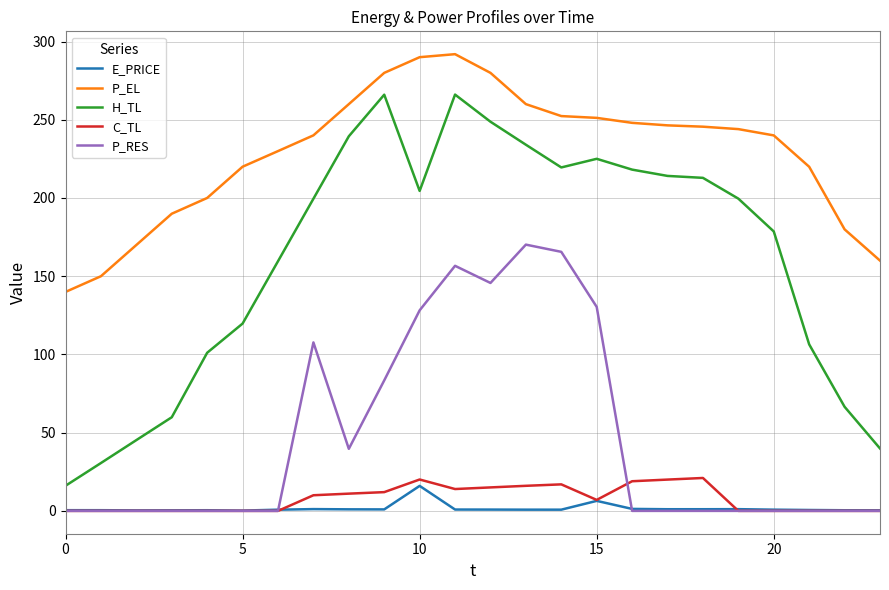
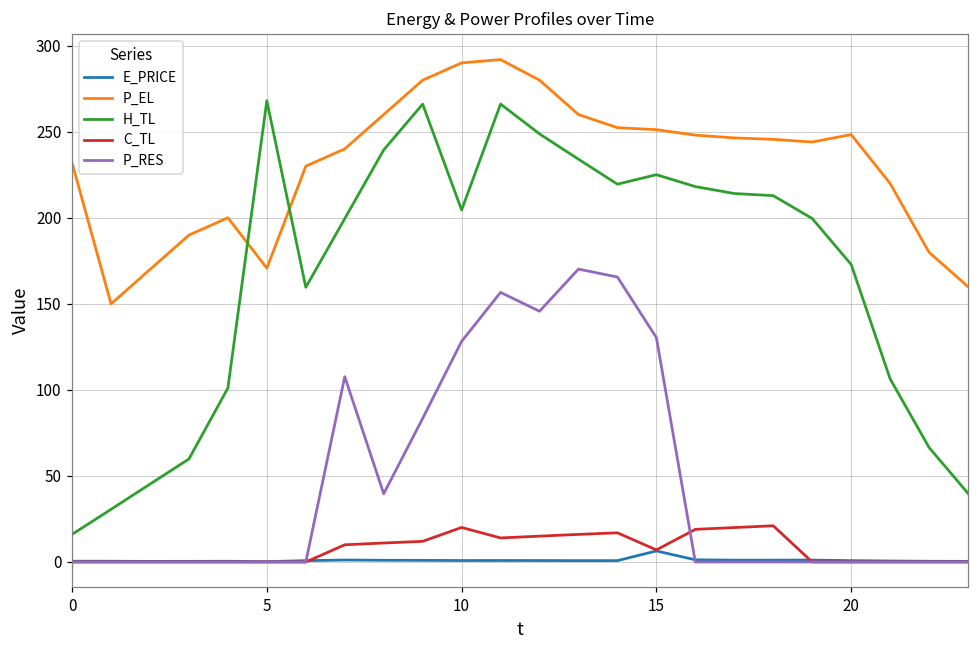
  {
    "E_PRICE": {
-     "10": 16
+     "10": 1
    },
    "P_EL": {
-     "0": 140,
-     "5": 220,
+     "0": 232,
+     "5": 171,
      "10": 290,
      "15": 251,
-     "20": 240
+     "20": 248
    },
    "H_TL": {
      "0": 16,
-     "5": 120,
+     "5": 268,
      "10": 205,
      "15": 225,
-     "20": 179
+     "20": 173
    },
    "C_TL": {
      "10": 20
    },
    "P_RES": {
      "10": 128,
      "15": 130
    }
  }
